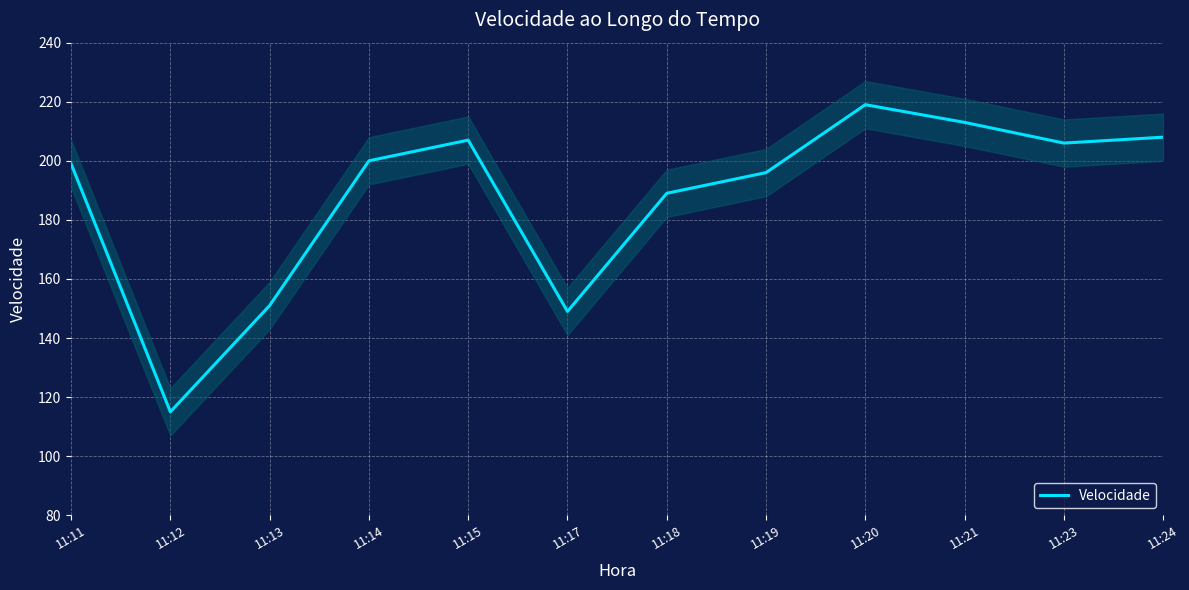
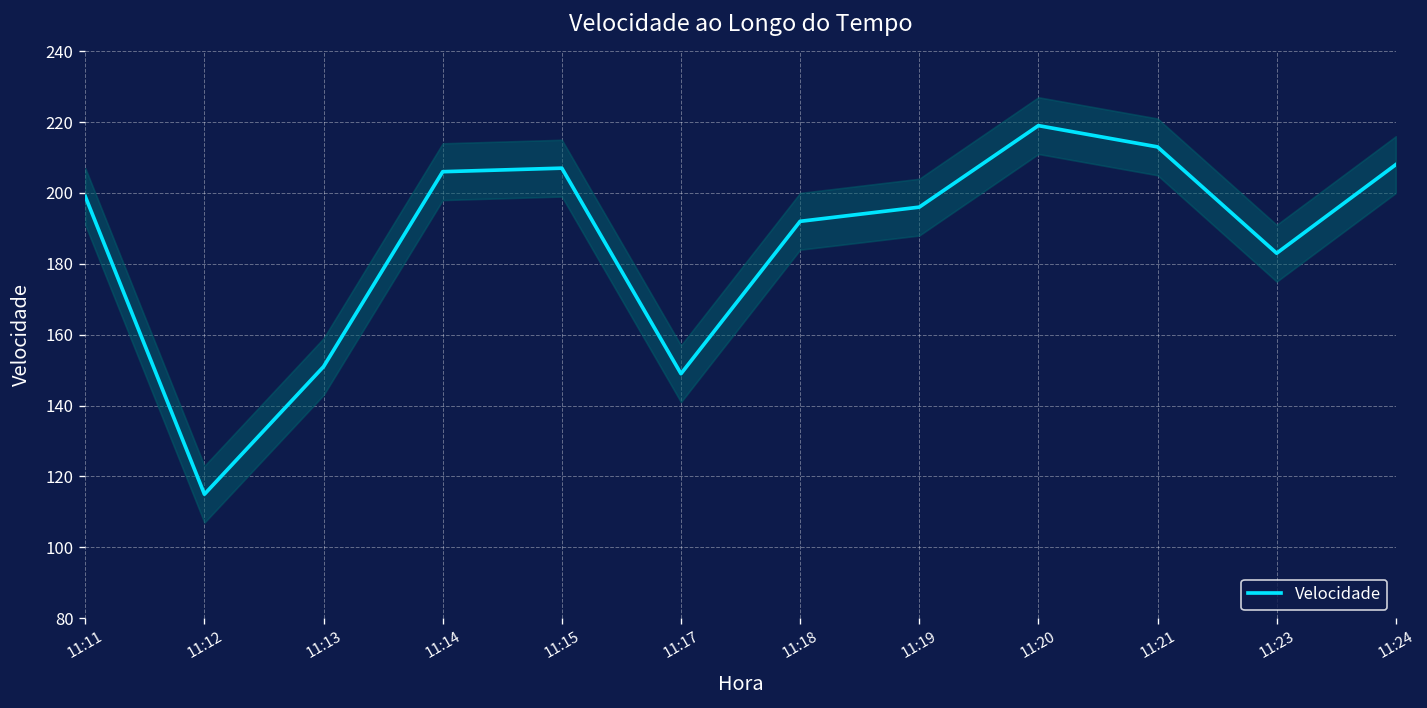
  {
    "Velocidade": {
      "11:11": 199,
      "11:12": 115,
      "11:13": 151,
-     "11:14": 200,
+     "11:14": 206,
      "11:15": 207,
      "11:17": 149,
-     "11:18": 189,
+     "11:18": 192,
      "11:19": 196,
      "11:20": 219,
      "11:21": 213,
-     "11:23": 206,
+     "11:23": 183,
      "11:24": 208
    }
  }
